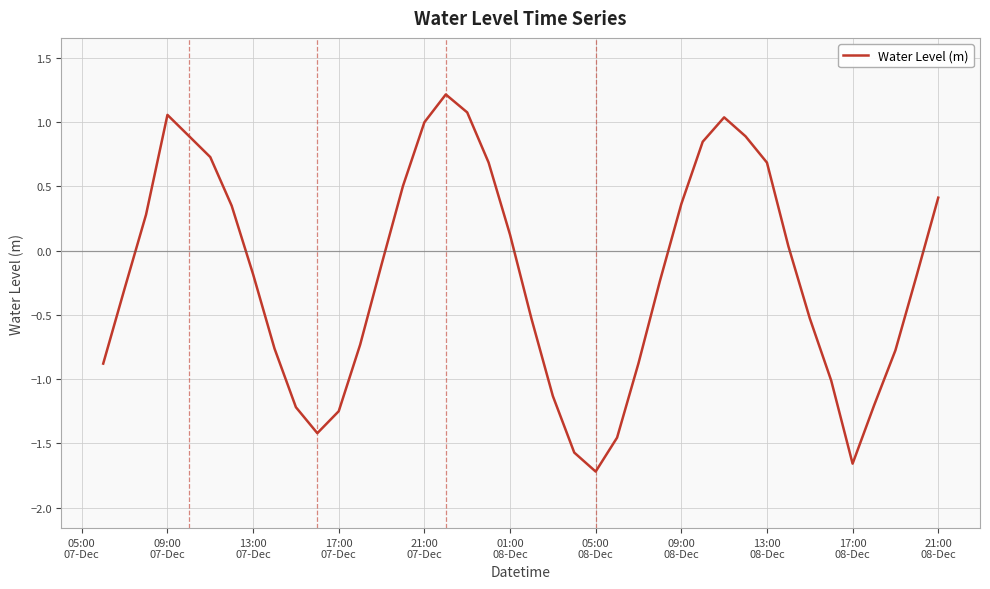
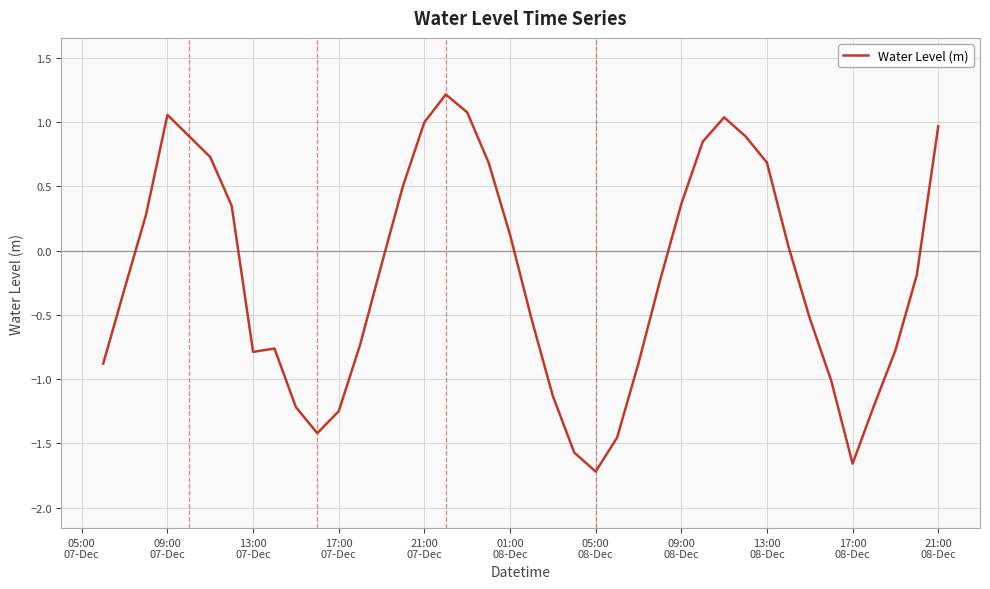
  {
    "09:00 07-Dec": 1.06,
-   "13:00 07-Dec": -0.18,
+   "13:00 07-Dec": -0.79,
    "17:00 07-Dec": -1.25,
    "21:00 07-Dec": 1.00,
    "01:00 08-Dec": 0.12,
    "05:00 08-Dec": -1.72,
    "09:00 08-Dec": 0.36,
    "13:00 08-Dec": 0.68,
    "17:00 08-Dec": -1.66,
-   "21:00 08-Dec": 0.41
+   "21:00 08-Dec": 0.97
  }
